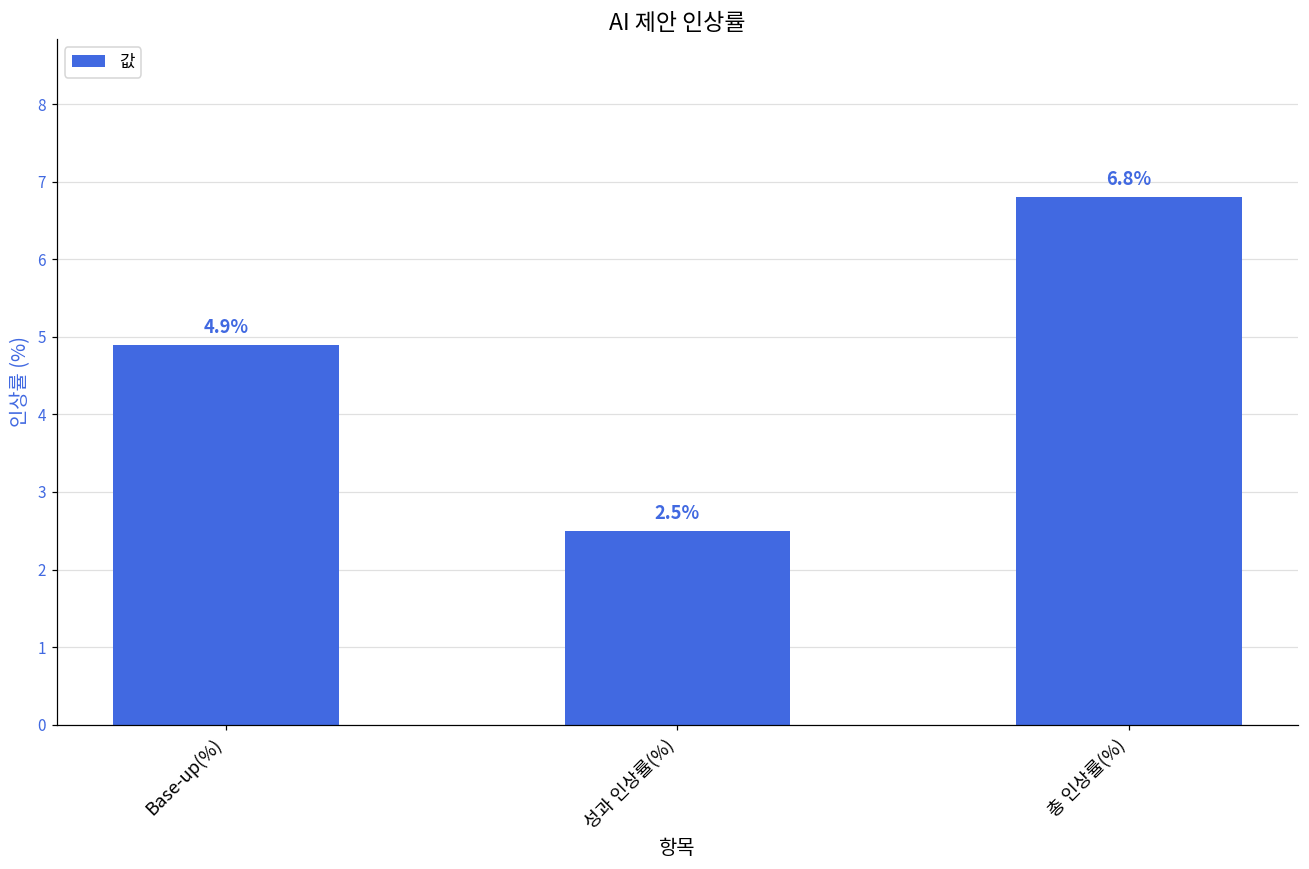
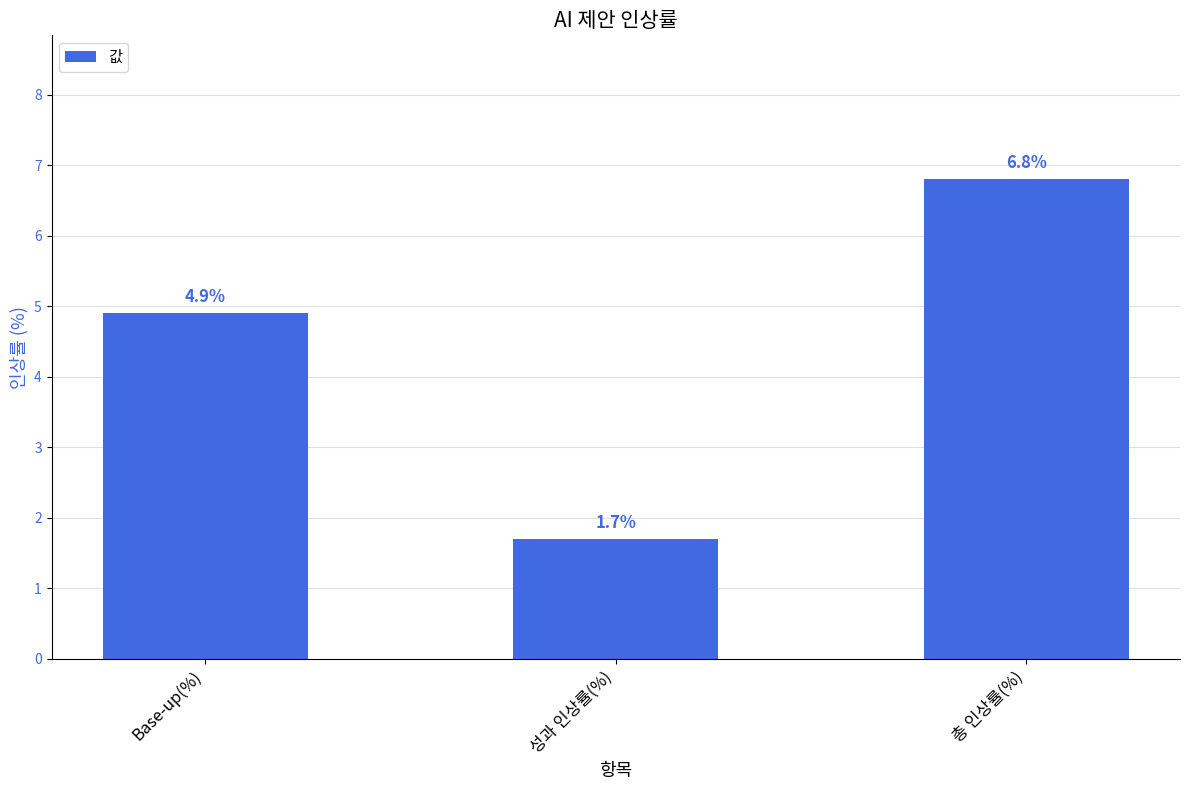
  {
    "Base-up(%)": "4.9%",
-   "성과 인상률(%)": "2.5%",
+   "성과 인상률(%)": "1.7%",
    "총 인상률(%)": "6.8%"
  }
